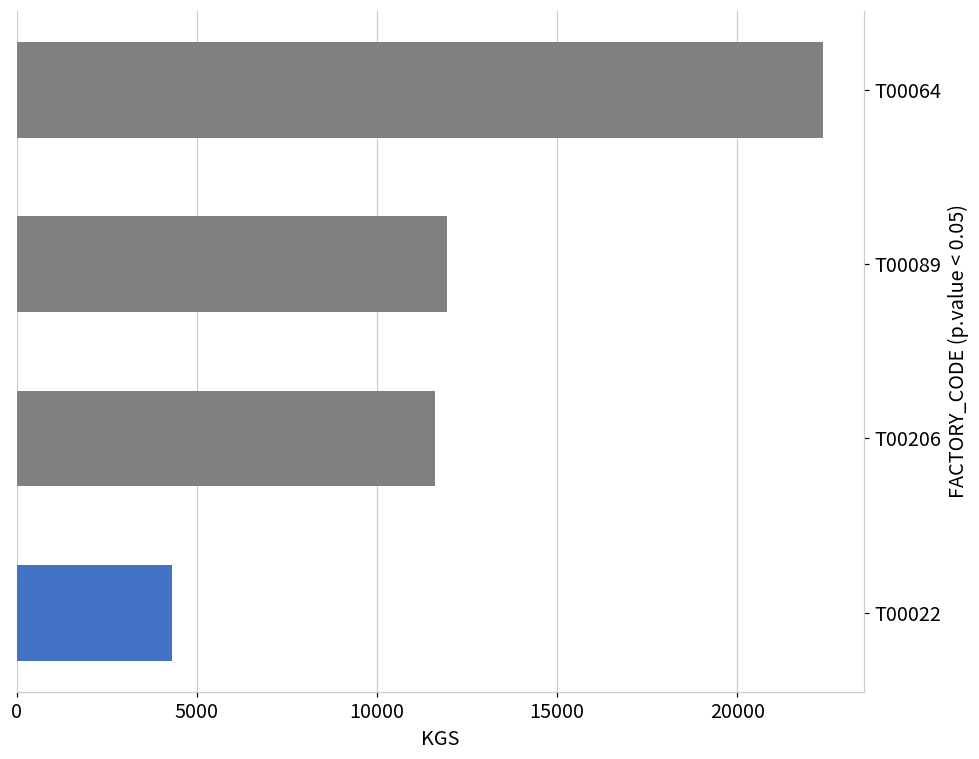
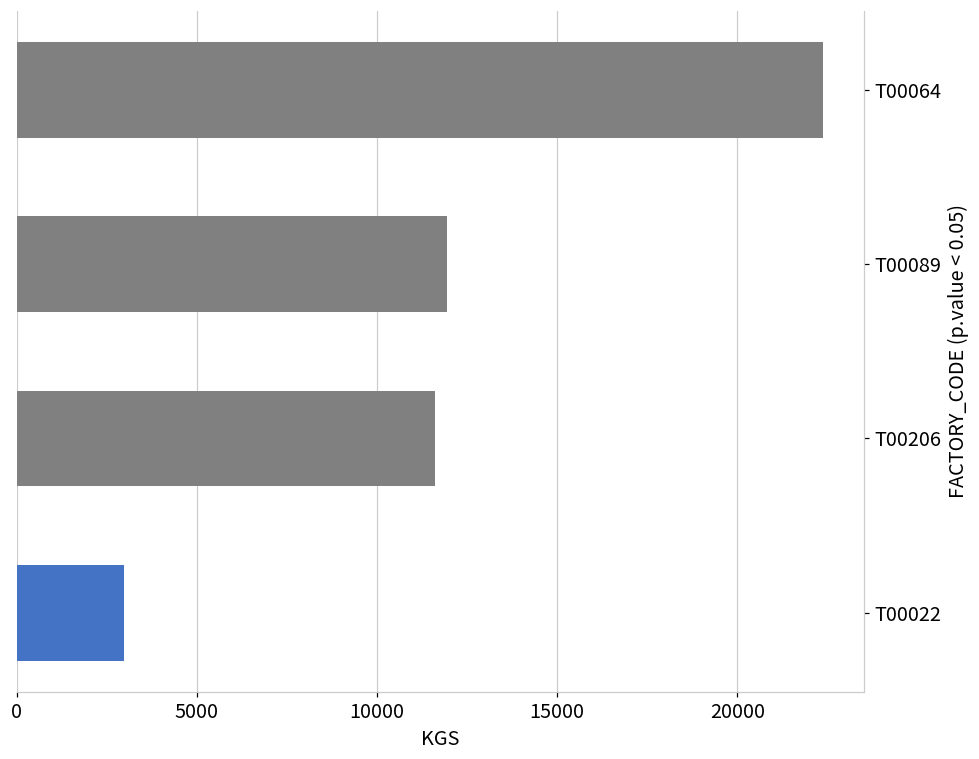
  {
    "T00064": 22400,
    "T00089": 12000,
    "T00206": 11600,
-   "T00022": 4300
+   "T00022": 3000
  }
